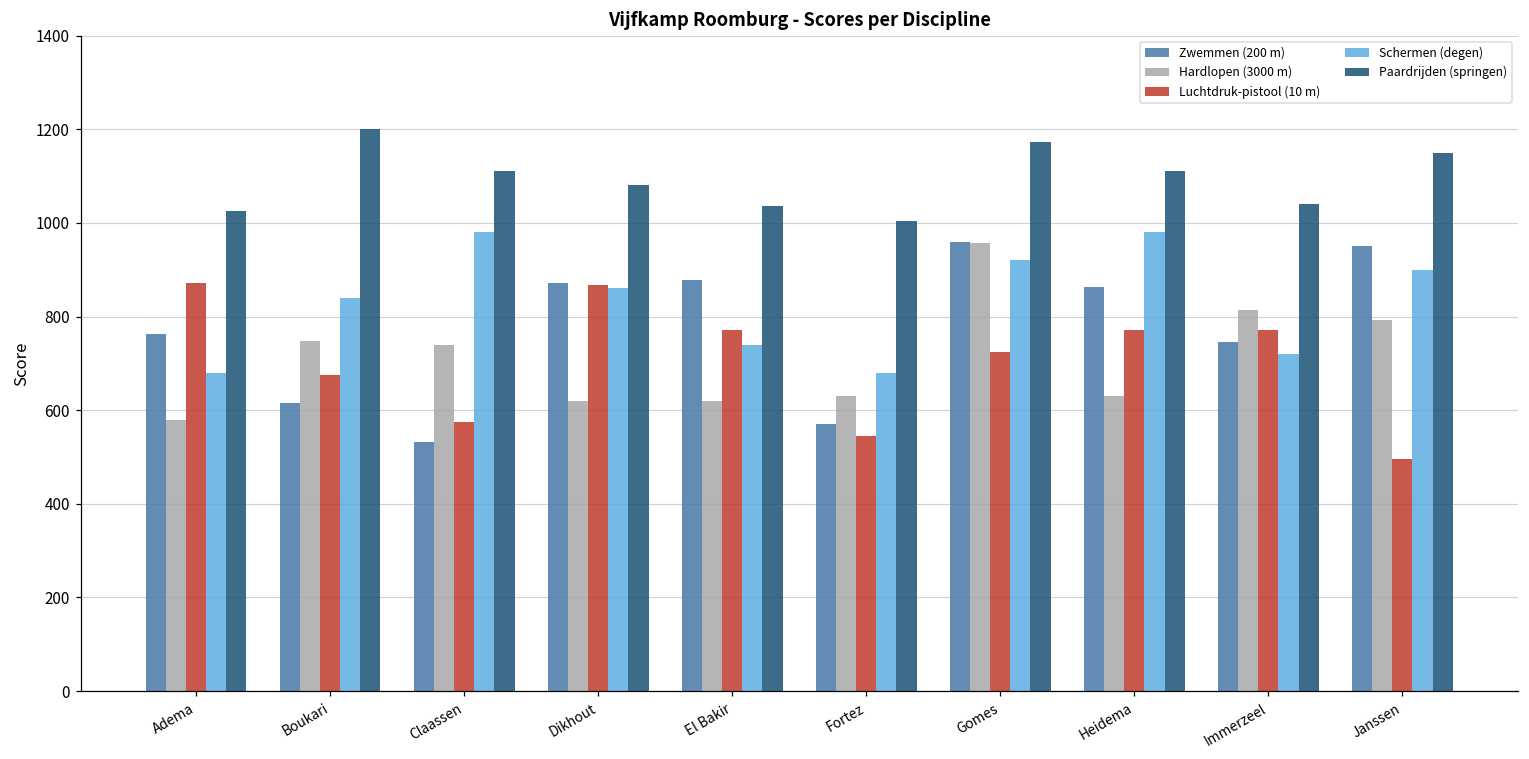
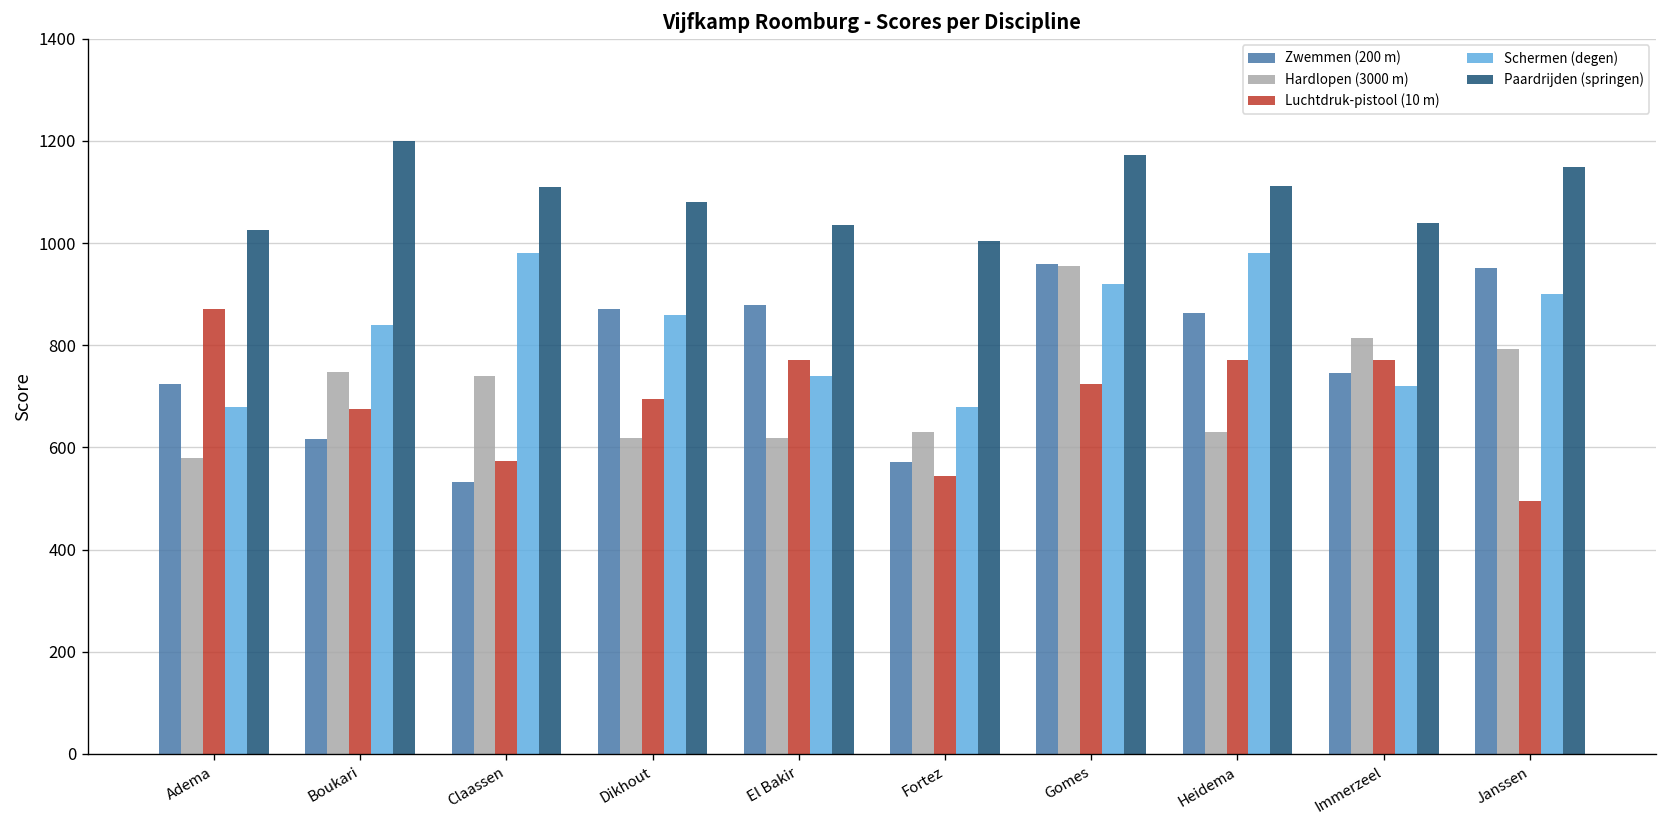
  {
    "Zwemmen (200 m)": {
-     "Adema": 760,
+     "Adema": 720,
      "Boukari": 620,
      "Claassen": 530,
      "Dikhout": 870,
      "El Bakir": 880,
      "Fortez": 570,
      "Gomes": 960,
      "Heidema": 860,
      "Immerzeel": 750,
      "Janssen": 950
    },
    "Hardlopen (3000 m)": {
      "Adema": 580,
      "Boukari": 750,
      "Claassen": 740,
      "Dikhout": 620,
      "El Bakir": 620,
      "Fortez": 630,
      "Gomes": 960,
      "Heidema": 630,
      "Immerzeel": 810,
      "Janssen": 790
    },
    "Luchtdruk-pistool (10 m)": {
      "Adema": 870,
      "Boukari": 680,
      "Claassen": 570,
-     "Dikhout": 870,
+     "Dikhout": 700,
      "El Bakir": 770,
      "Fortez": 540,
      "Gomes": 720,
      "Heidema": 770,
      "Immerzeel": 770,
      "Janssen": 500
    },
    "Schermen (degen)": {
      "Adema": 680,
      "Boukari": 840,
      "Claassen": 980,
      "Dikhout": 860,
      "El Bakir": 740,
      "Fortez": 680,
      "Gomes": 920,
      "Heidema": 980,
      "Immerzeel": 720,
      "Janssen": 900
    },
    "Paardrijden (springen)": {
      "Adema": 1030,
      "Boukari": 1200,
      "Claassen": 1110,
      "Dikhout": 1080,
      "El Bakir": 1040,
      "Fortez": 1010,
      "Gomes": 1170,
      "Heidema": 1110,
      "Immerzeel": 1040,
      "Janssen": 1150
    }
  }
